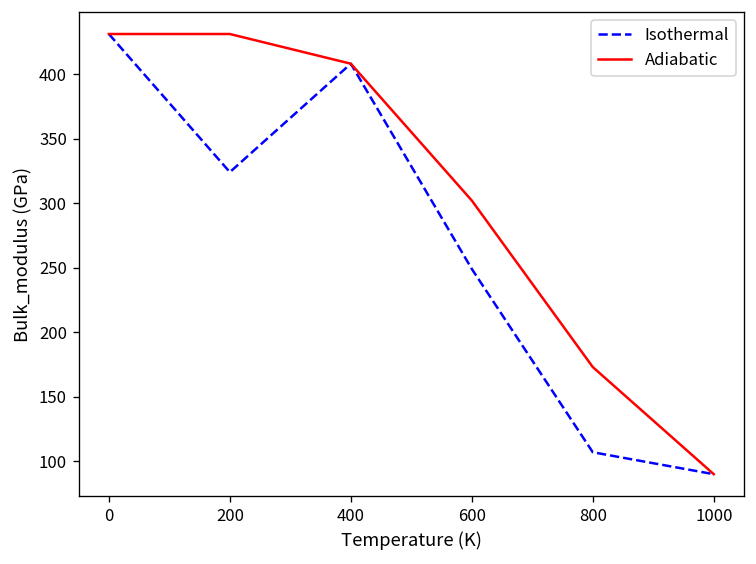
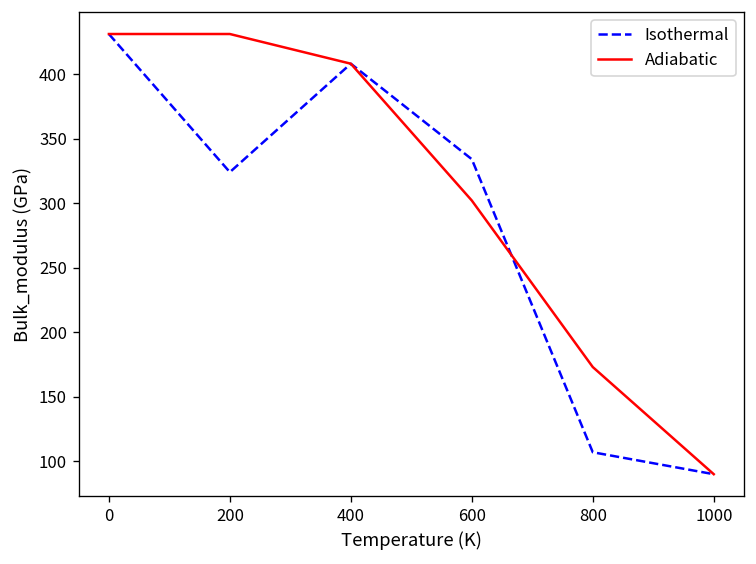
  {
    "Isothermal": {
      "200": 324,
-     "600": 249,
+     "600": 334,
      "800": 107
    },
    "Adiabatic": {
      "200": 431,
      "600": 302,
      "800": 173
    }
  }
